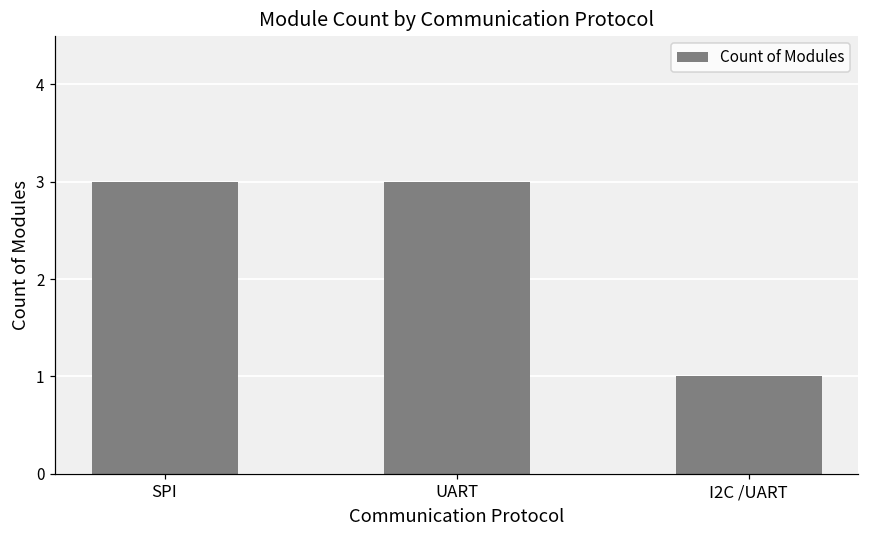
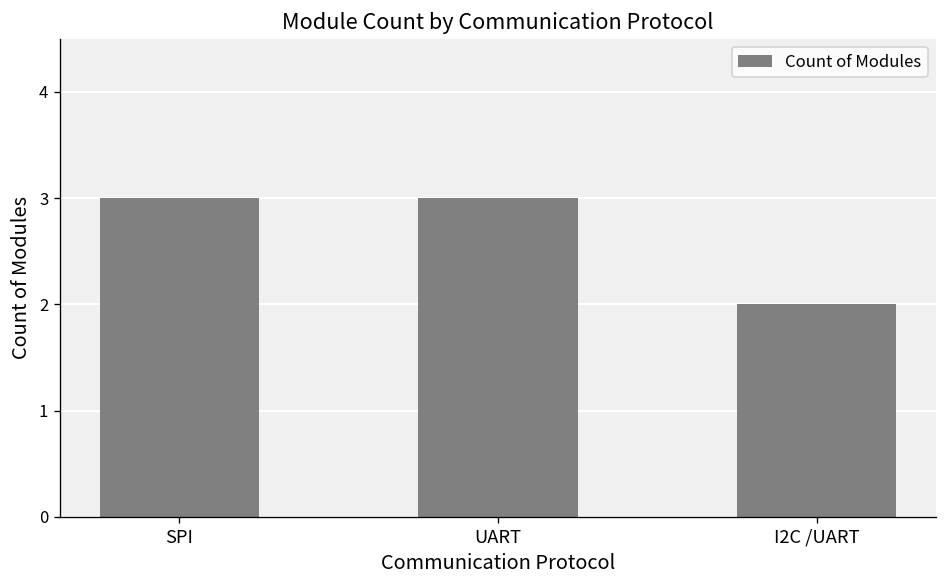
  {
    "SPI": 3,
    "UART": 3,
-   "I2C /UART": 1
+   "I2C /UART": 2
  }
